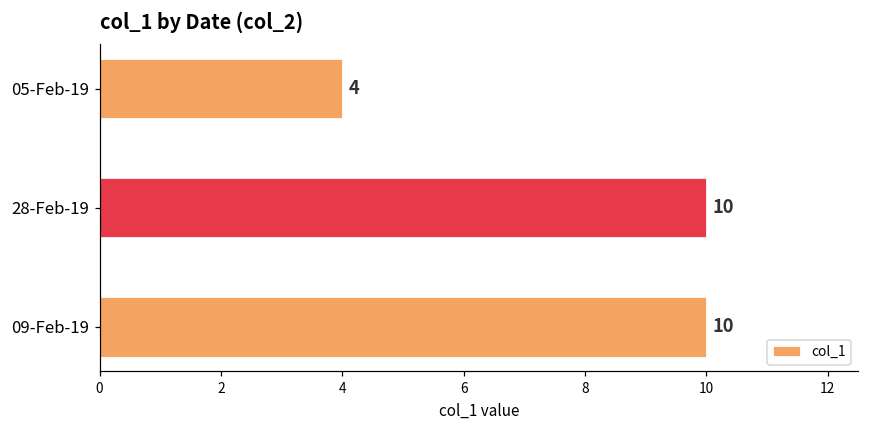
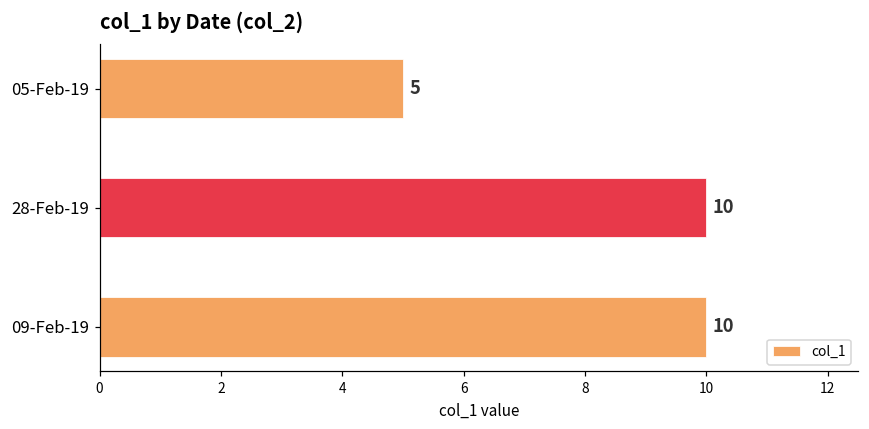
  {
-   "05-Feb-19": 4,
+   "05-Feb-19": 5,
    "28-Feb-19": 10,
    "09-Feb-19": 10
  }
